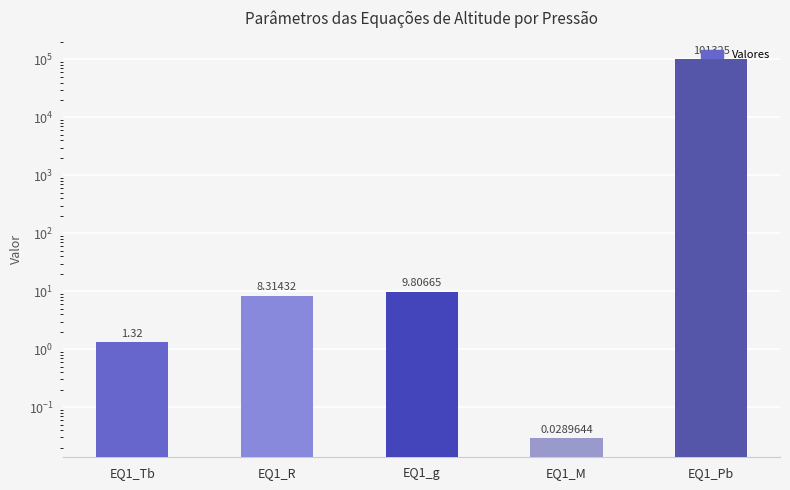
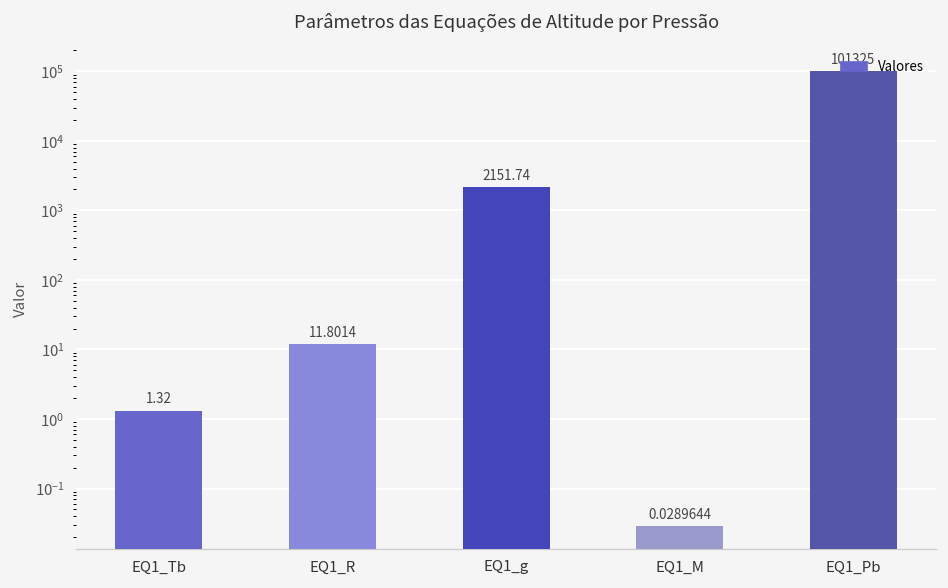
  {
    "EQ1_Tb": 1.32,
-   "EQ1_R": 8.31432,
-   "EQ1_g": 9.80665,
+   "EQ1_R": 11.8014,
+   "EQ1_g": 2151.74,
    "EQ1_M": 0.0289644,
    "EQ1_Pb": 101325
  }
